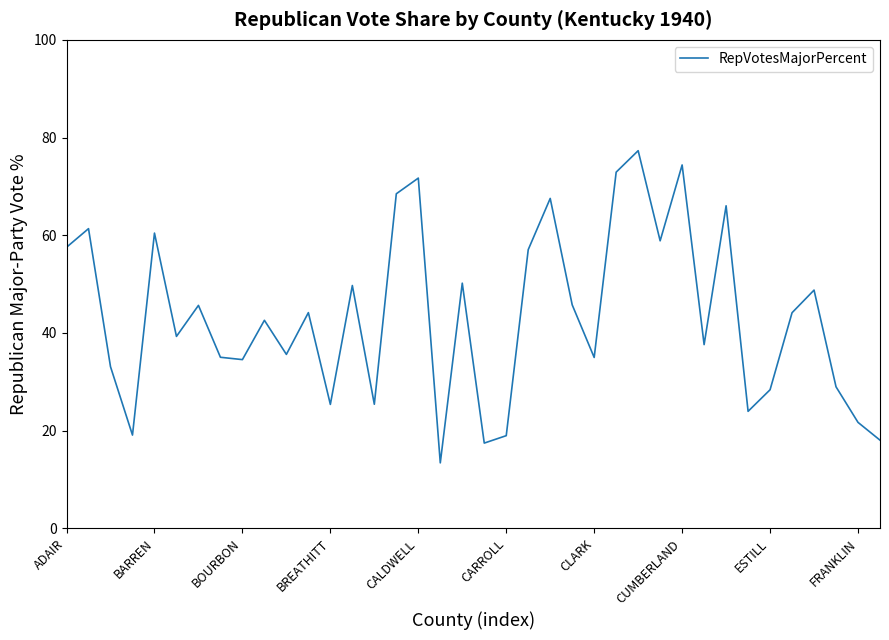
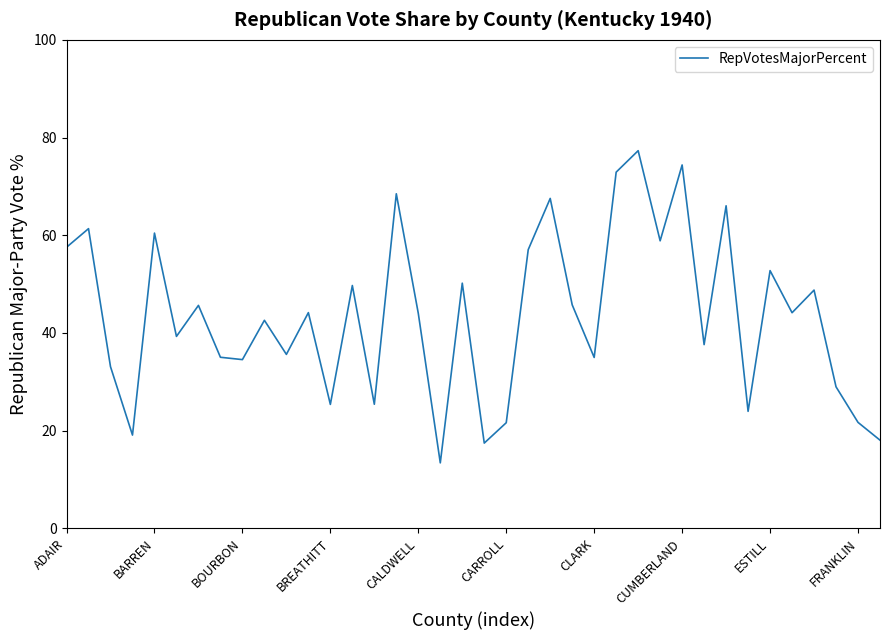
  {
    "ADAIR": 58,
    "BARREN": 60,
    "BOURBON": 35,
    "BREATHITT": 25,
-   "CALDWELL": 72,
-   "CARROLL": 19,
+   "CALDWELL": 44,
+   "CARROLL": 22,
    "CLARK": 35,
    "CUMBERLAND": 74,
-   "ESTILL": 28,
+   "ESTILL": 53,
    "FRANKLIN": 22
  }
